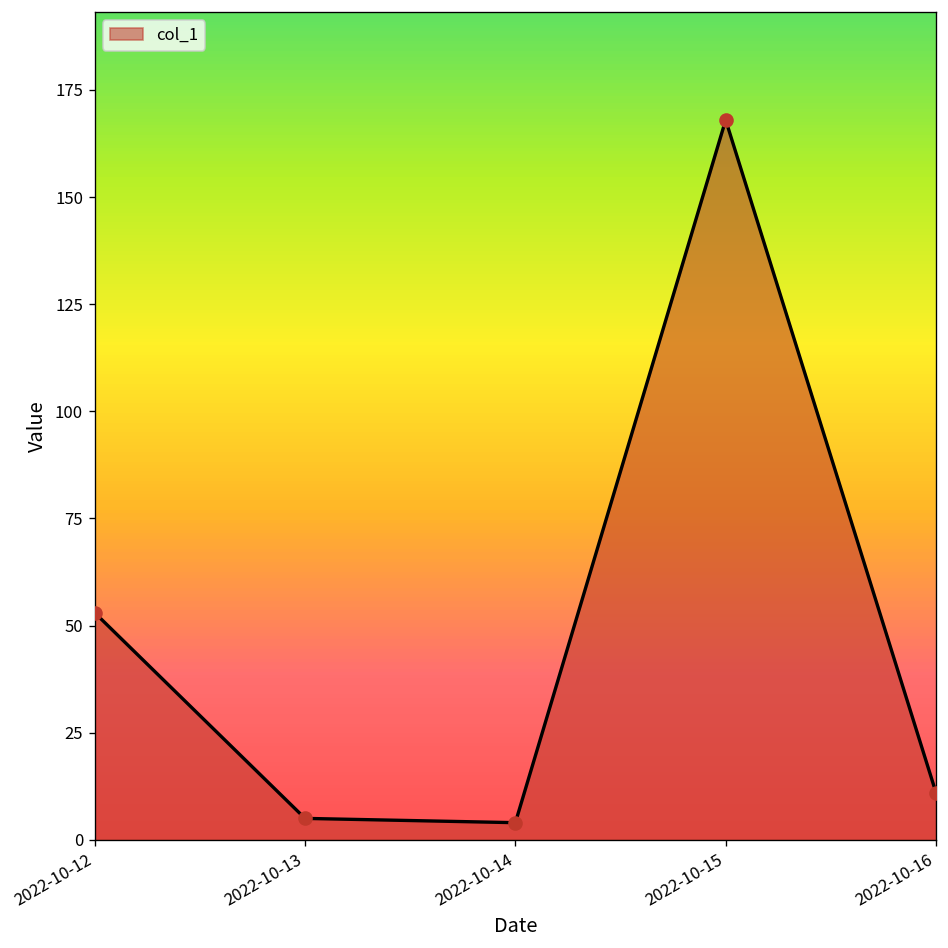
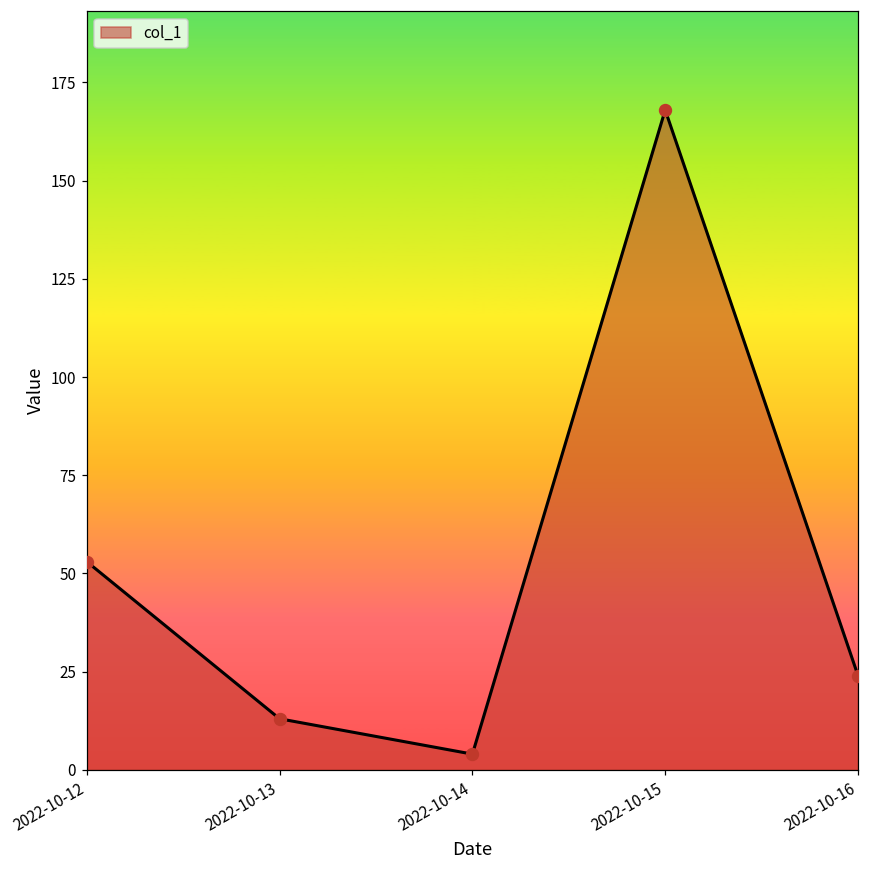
  {
    "2022-10-12": 53,
-   "2022-10-13": 5,
+   "2022-10-13": 13,
    "2022-10-14": 4,
    "2022-10-15": 168,
-   "2022-10-16": 11
+   "2022-10-16": 24
  }
